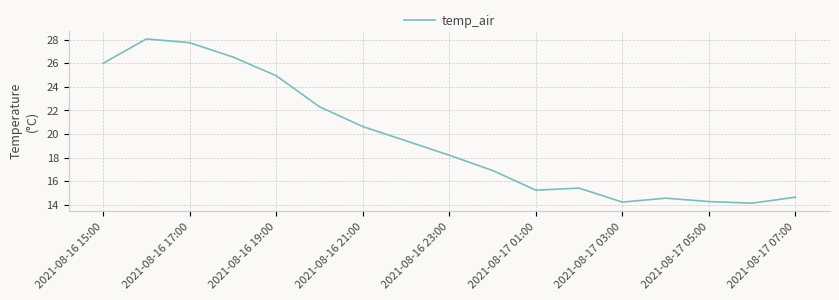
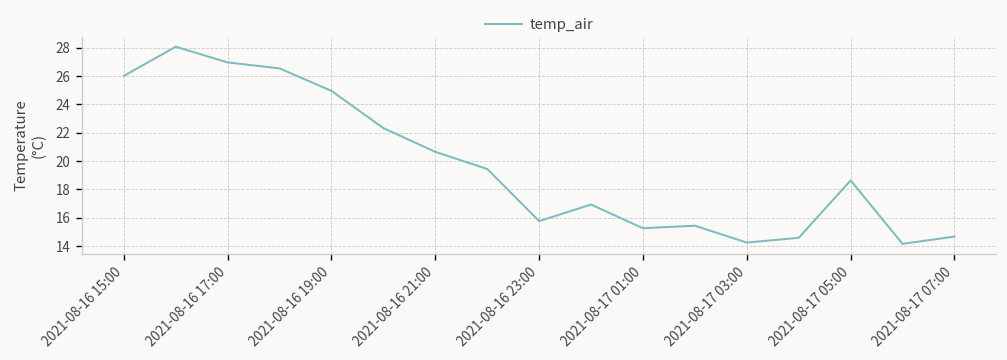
  {
    "2021-08-16 15:00": 26.0,
-   "2021-08-16 17:00": 27.7,
+   "2021-08-16 17:00": 27.0,
    "2021-08-16 19:00": 24.9,
    "2021-08-16 21:00": 20.6,
-   "2021-08-16 23:00": 18.2,
+   "2021-08-16 23:00": 15.7,
    "2021-08-17 01:00": 15.2,
    "2021-08-17 03:00": 14.2,
-   "2021-08-17 05:00": 14.3,
+   "2021-08-17 05:00": 18.6,
    "2021-08-17 07:00": 14.7
  }
